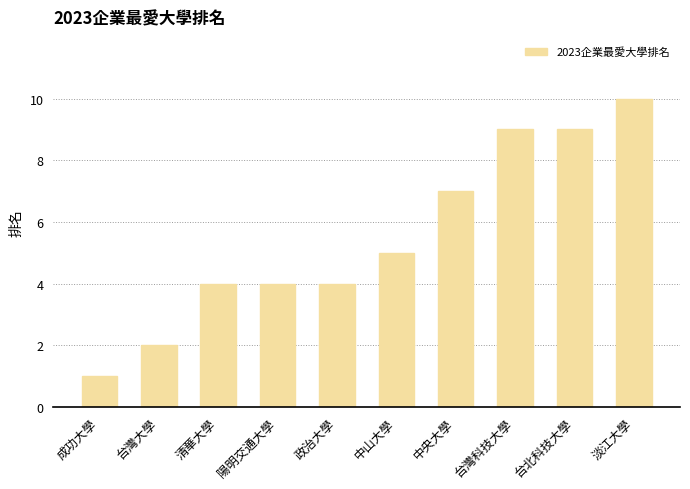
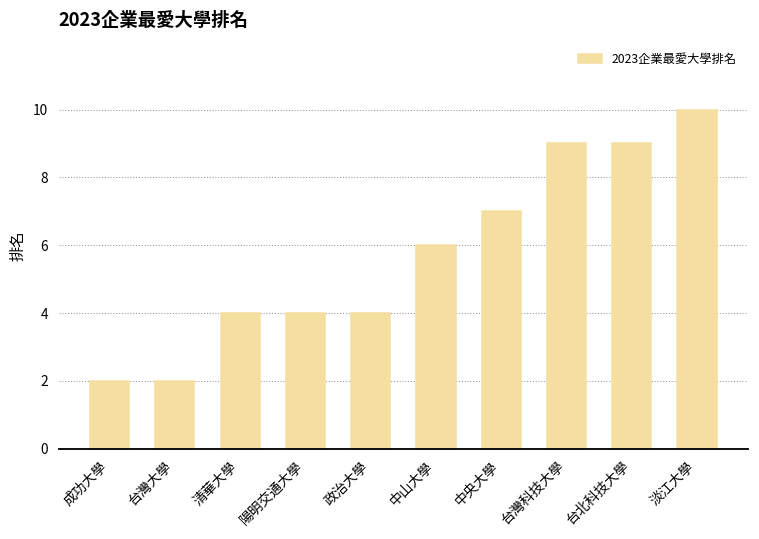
  {
-   "成功大學": 1,
+   "成功大學": 2,
    "台灣大學": 2,
    "清華大學": 4,
    "陽明交通大學": 4,
    "政治大學": 4,
-   "中山大學": 5,
+   "中山大學": 6,
    "中央大學": 7,
    "台灣科技大學": 9,
    "台北科技大學": 9,
    "淡江大學": 10
  }
